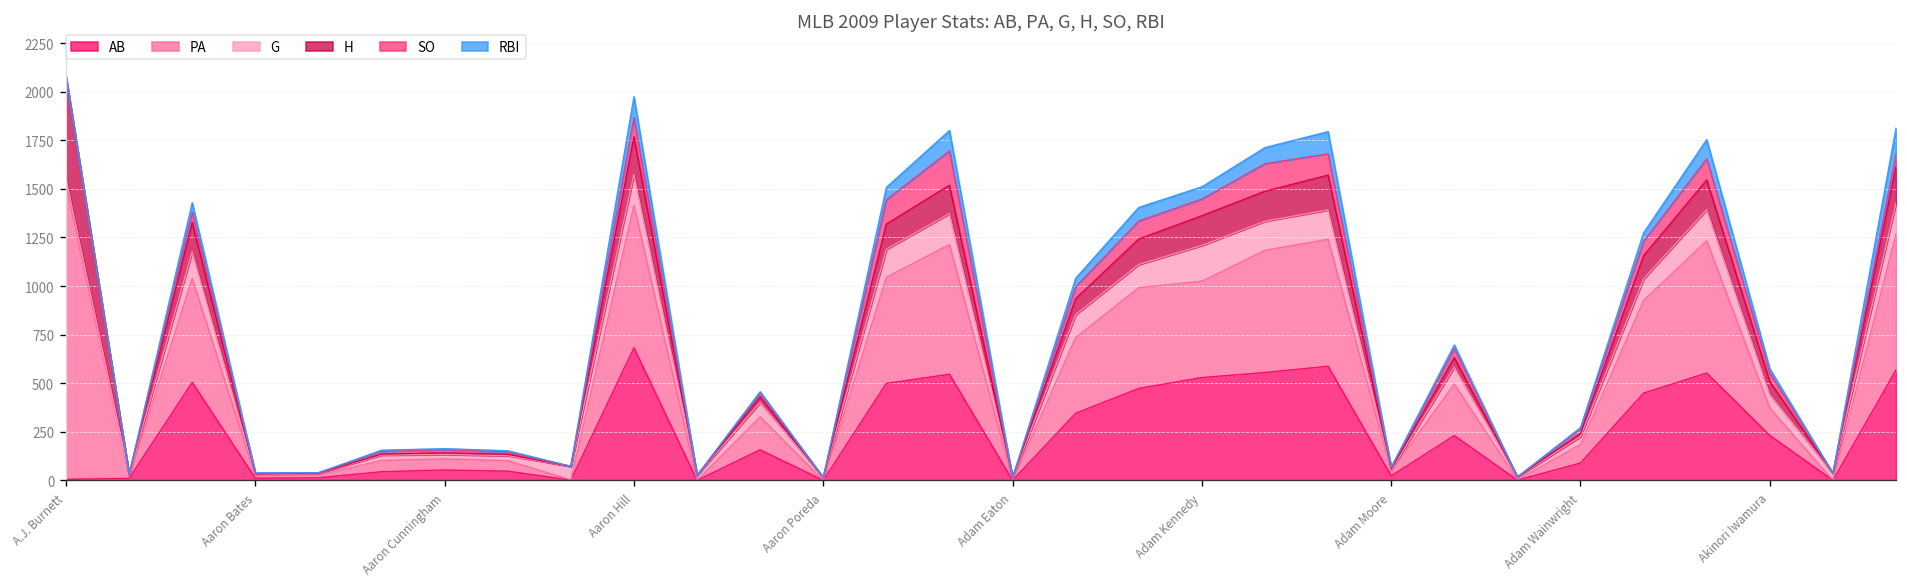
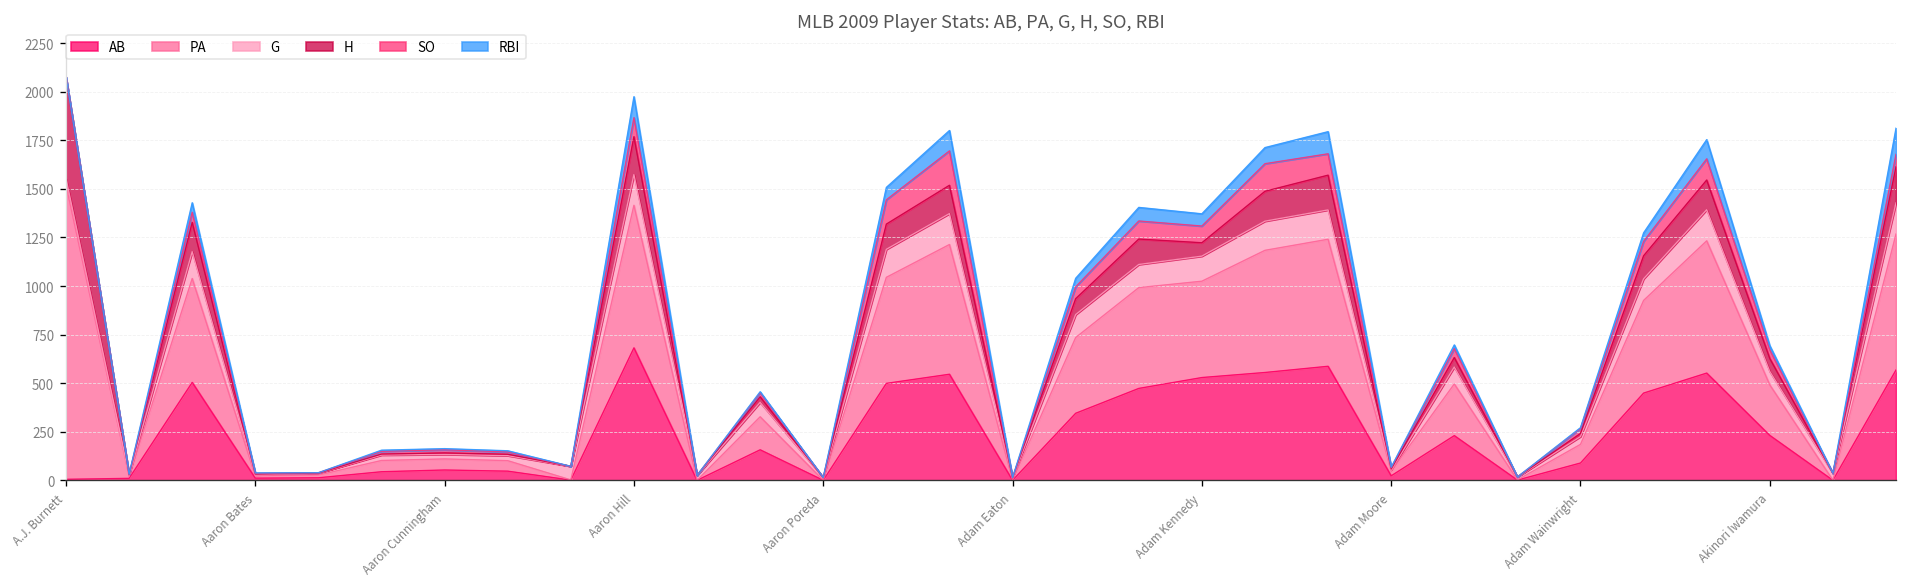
  {
    "PA": {
      "A.J. Burnett": 1520,
      "Aaron Cunningham": 60,
      "Aaron Hill": 730,
      "Adam Kennedy": 500,
      "Adam Wainwright": 100,
-     "Akinori Iwamura": 140
+     "Akinori Iwamura": 260
    },
    "G": {
      "A.J. Burnett": 30,
      "Aaron Hill": 160,
-     "Adam Kennedy": 180,
+     "Adam Kennedy": 130,
      "Adam Wainwright": 40,
      "Akinori Iwamura": 70
    },
    "H": {
      "Aaron Hill": 200,
-     "Adam Kennedy": 150,
+     "Adam Kennedy": 70,
      "Adam Wainwright": 20,
      "Akinori Iwamura": 70
    },
    "RBI": {
      "Aaron Hill": 110,
      "Adam Kennedy": 60,
      "Akinori Iwamura": 20
    }
  }
